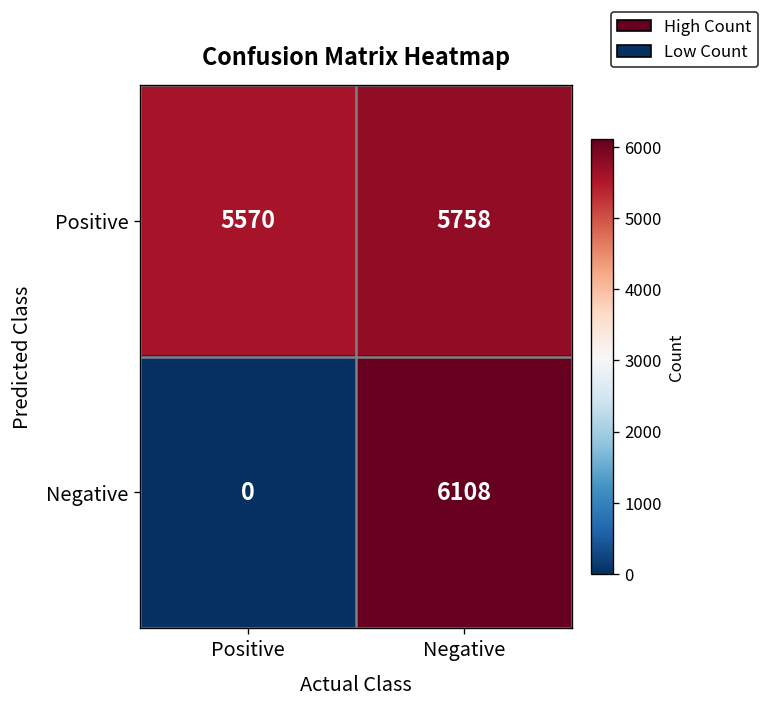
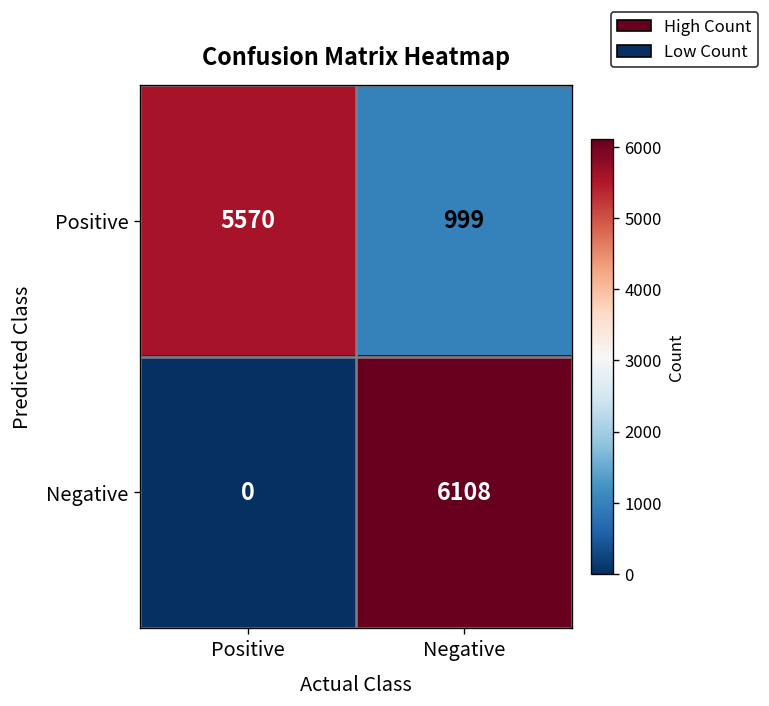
  {
    "Positive": {
      "Positive": 5570,
-     "Negative": 5758
+     "Negative": 999
    },
    "Negative": {
      "Positive": 0,
      "Negative": 6108
    }
  }
